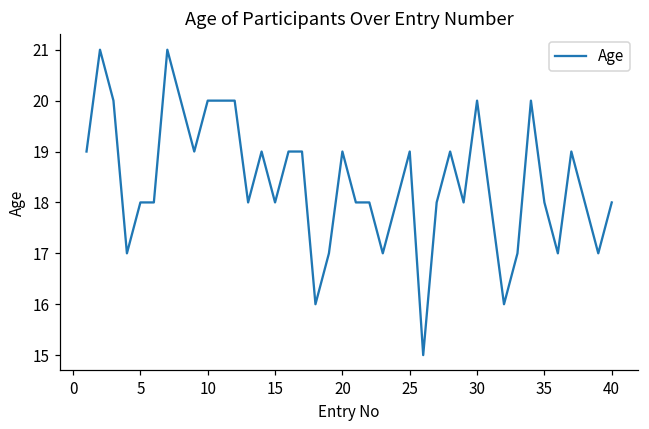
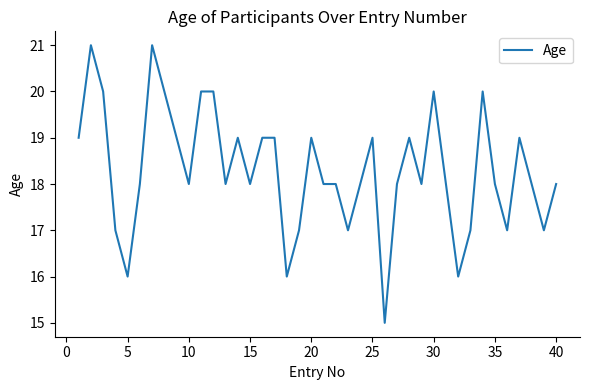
  {
-   "5": 18,
-   "10": 20,
+   "5": 16,
+   "10": 18,
    "15": 18,
    "20": 19,
    "25": 19,
    "30": 20,
    "35": 18,
    "40": 18
  }
